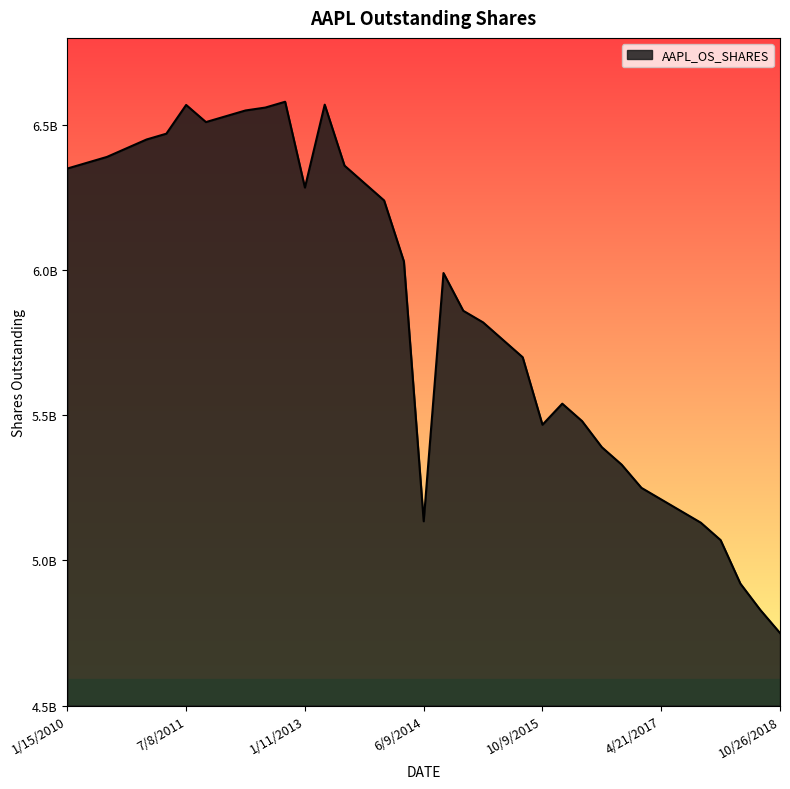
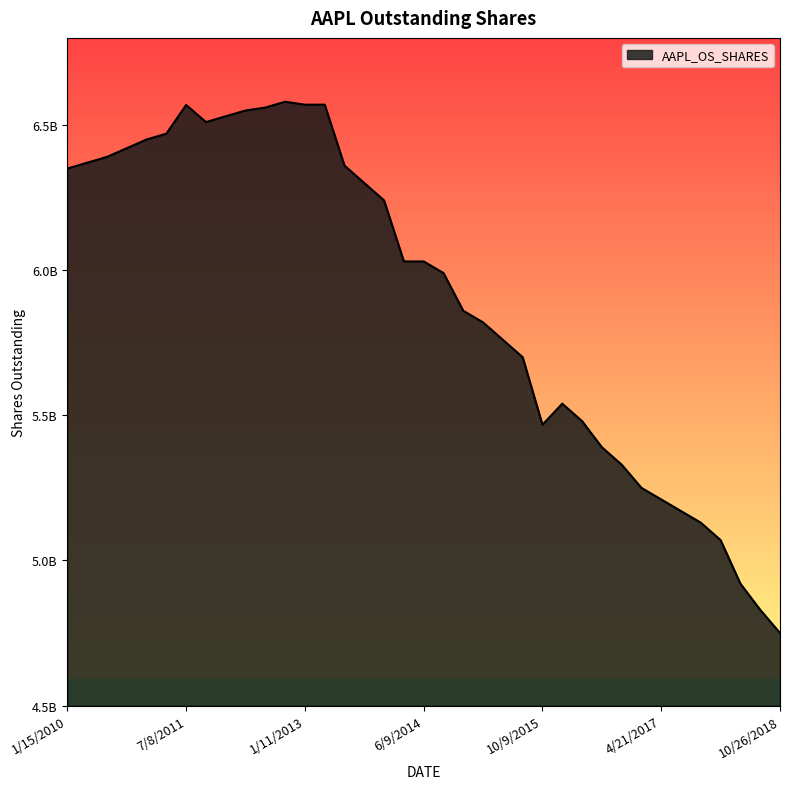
  {
    "1/15/2010": 6350000000,
    "7/8/2011": 6570000000,
-   "1/11/2013": 6280000000,
-   "6/9/2014": 5130000000,
+   "1/11/2013": 6570000000,
+   "6/9/2014": 6030000000,
    "10/9/2015": 5470000000,
    "4/21/2017": 5210000000,
    "10/26/2018": 4750000000
  }
